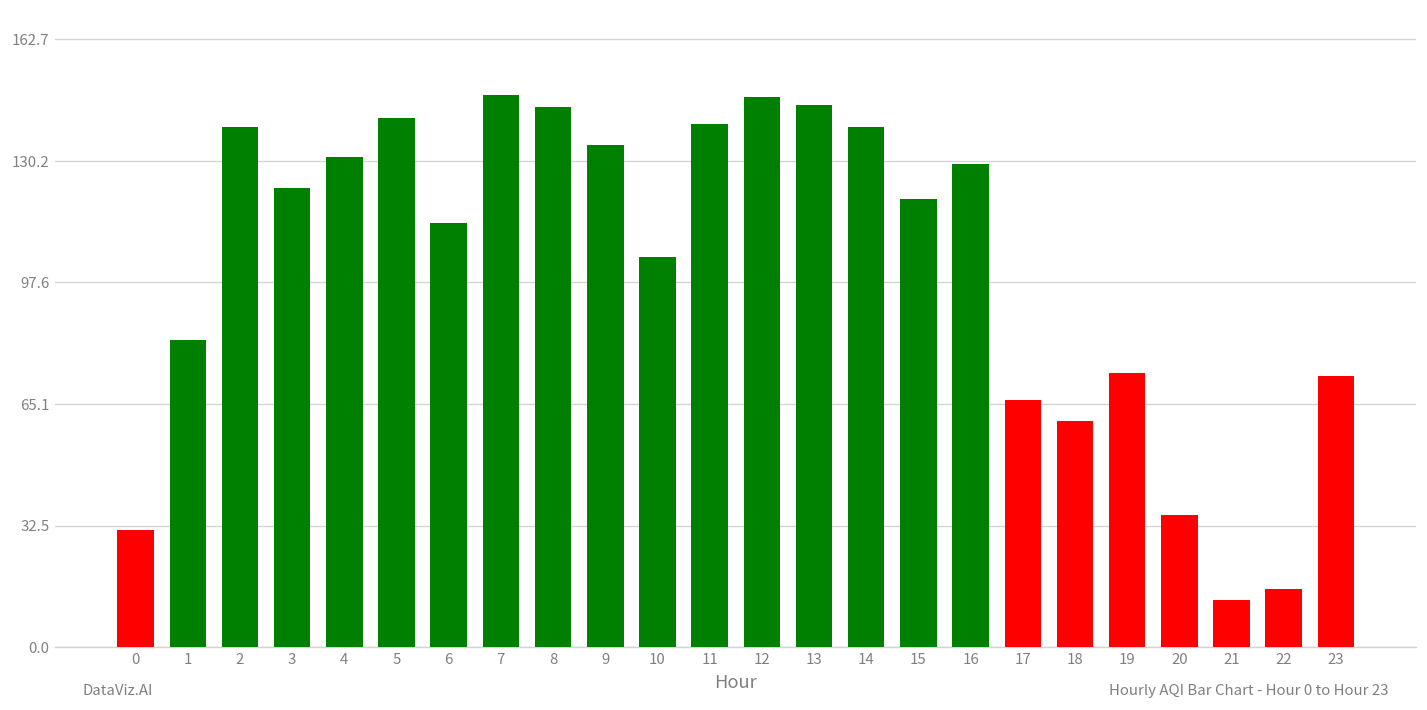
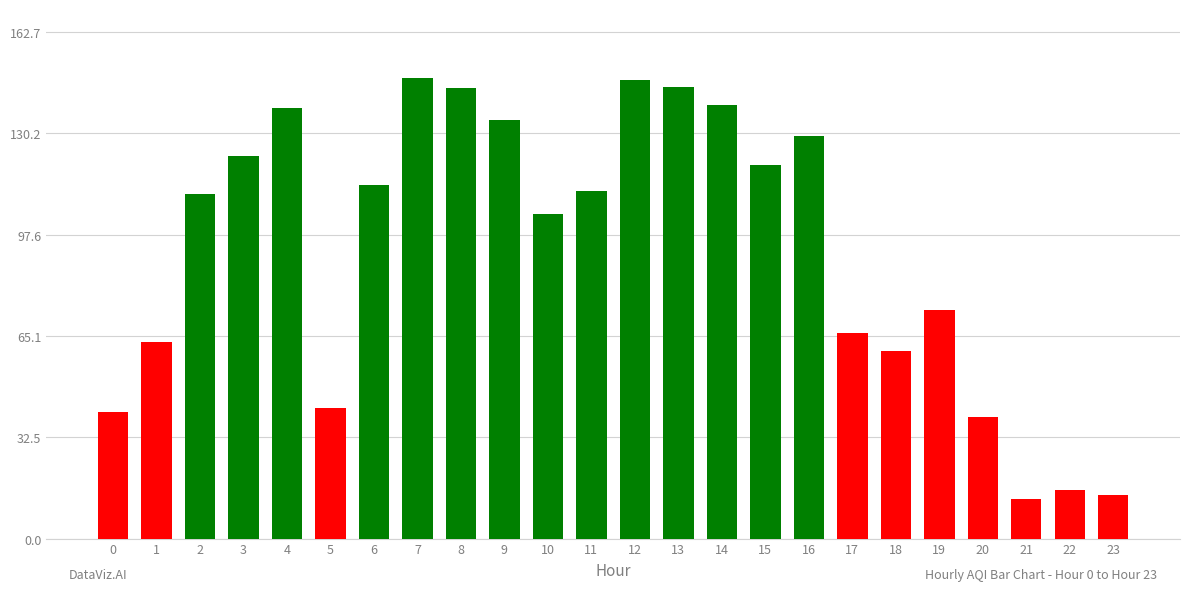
  {
-   "0": 31,
-   "1": 82,
-   "2": 139,
+   "0": 41,
+   "1": 63,
+   "2": 111,
    "3": 123,
-   "4": 131,
-   "5": 142,
+   "4": 138,
+   "5": 42,
    "6": 114,
    "7": 148,
    "8": 145,
    "9": 134,
    "10": 104,
-   "11": 140,
+   "11": 112,
    "12": 147,
    "13": 145,
    "14": 139,
    "15": 120,
    "16": 129,
    "17": 66,
    "18": 60,
    "19": 73,
-   "20": 35,
+   "20": 39,
    "21": 13,
    "22": 16,
-   "23": 73
+   "23": 14
  }
